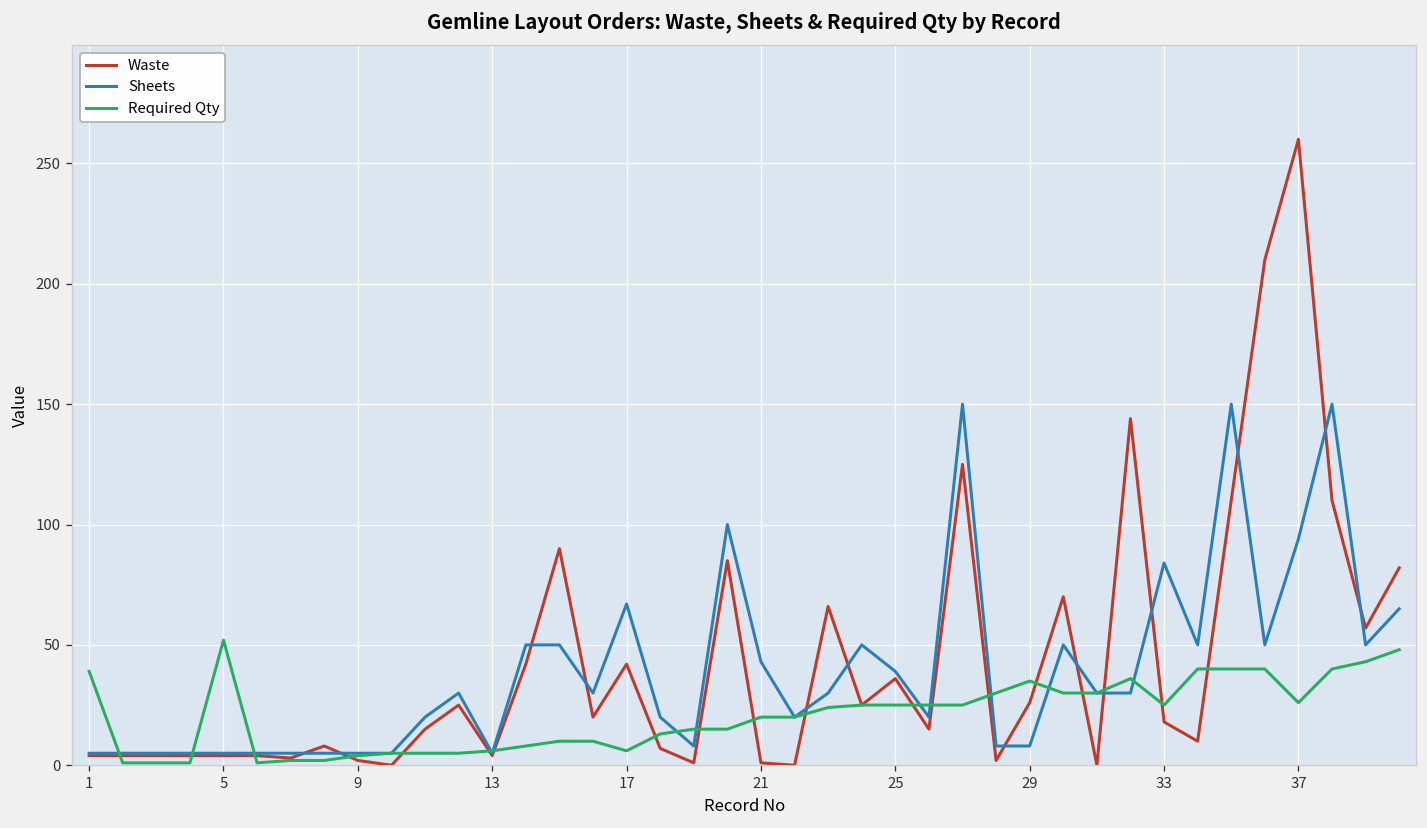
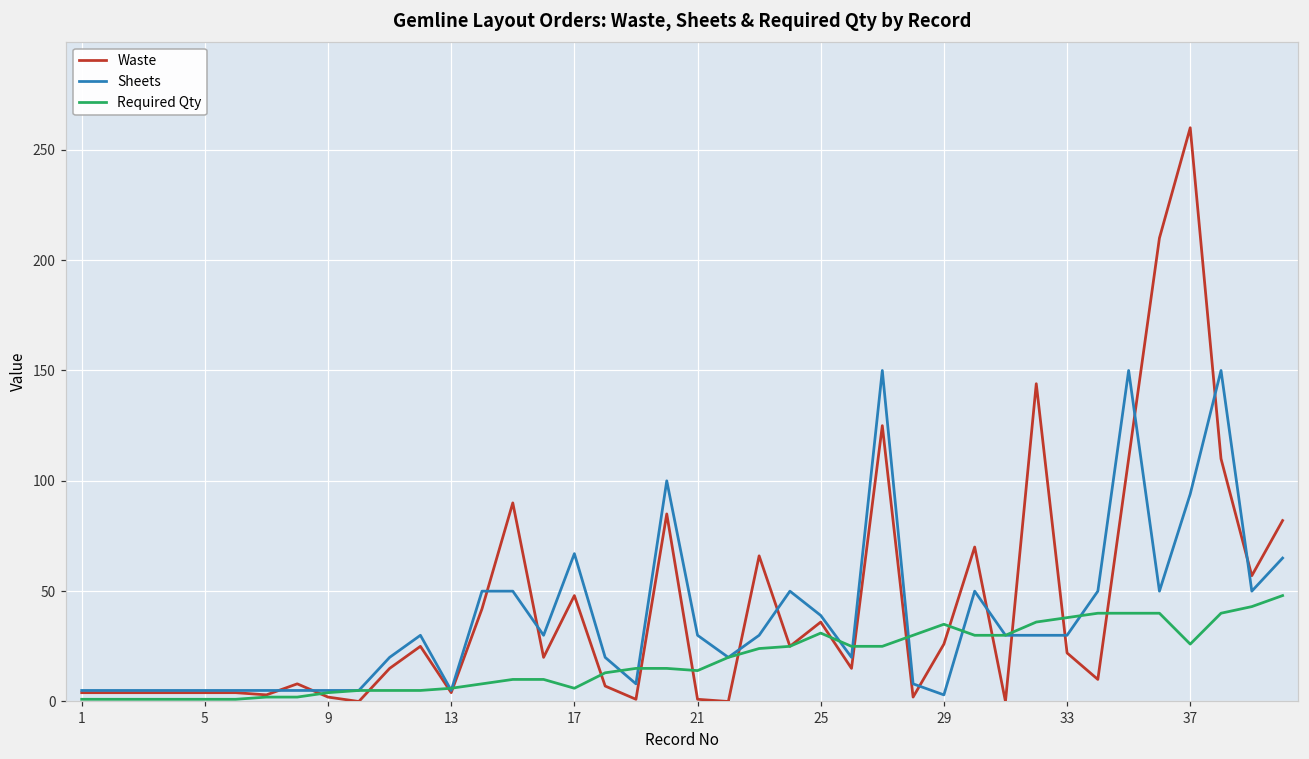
  {
    "Waste": {
      "9": 2,
-     "17": 42,
+     "17": 48,
      "21": 1,
      "25": 36,
      "29": 26,
-     "33": 18,
+     "33": 22,
      "37": 260
    },
    "Sheets": {
      "17": 67,
-     "21": 43,
+     "21": 30,
      "25": 39,
-     "29": 8,
-     "33": 84,
+     "29": 3,
+     "33": 30,
      "37": 94
    },
    "Required Qty": {
-     "1": 39,
-     "5": 52,
+     "1": 1,
+     "5": 1,
      "17": 6,
-     "21": 20,
-     "25": 25,
+     "21": 14,
+     "25": 31,
      "29": 35,
-     "33": 25,
+     "33": 38,
      "37": 26
    }
  }
